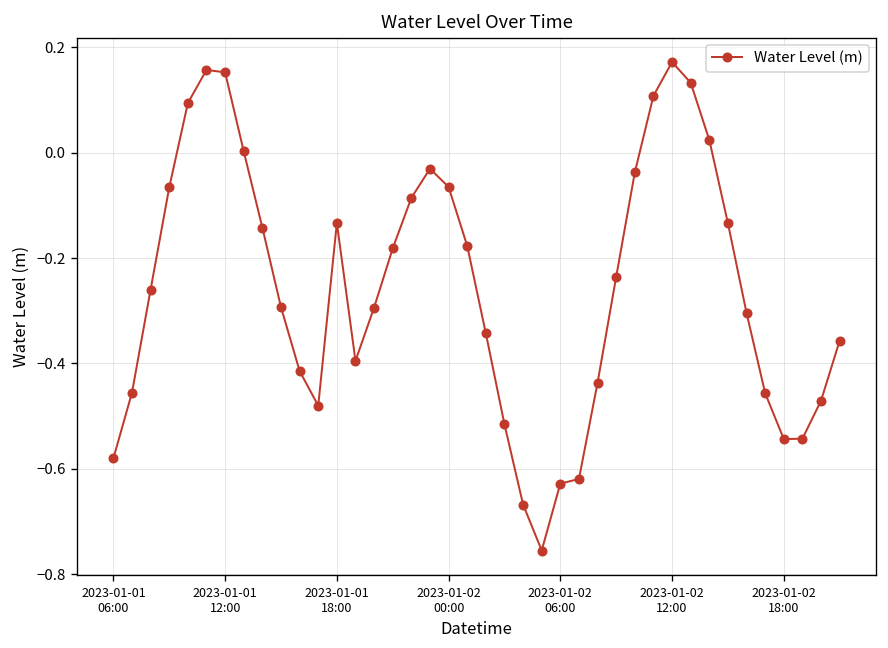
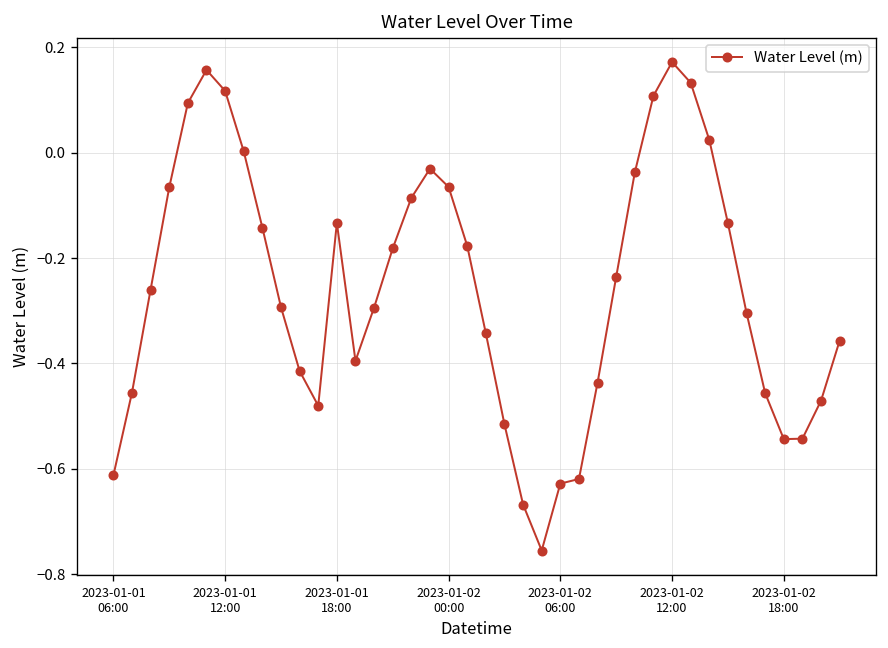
  {
-   "2023-01-01 06:00": -0.58,
-   "2023-01-01 12:00": 0.15,
+   "2023-01-01 06:00": -0.61,
+   "2023-01-01 12:00": 0.12,
    "2023-01-01 18:00": -0.13,
    "2023-01-02 00:00": -0.07,
    "2023-01-02 06:00": -0.63,
    "2023-01-02 12:00": 0.17,
    "2023-01-02 18:00": -0.54
  }
